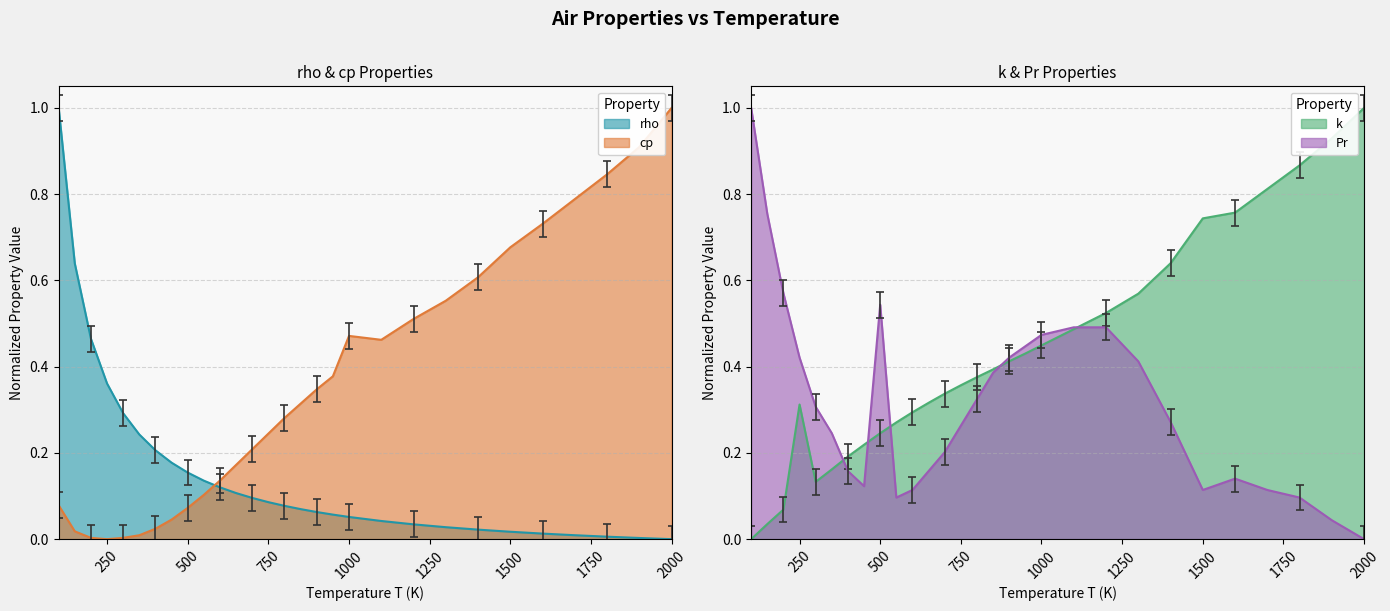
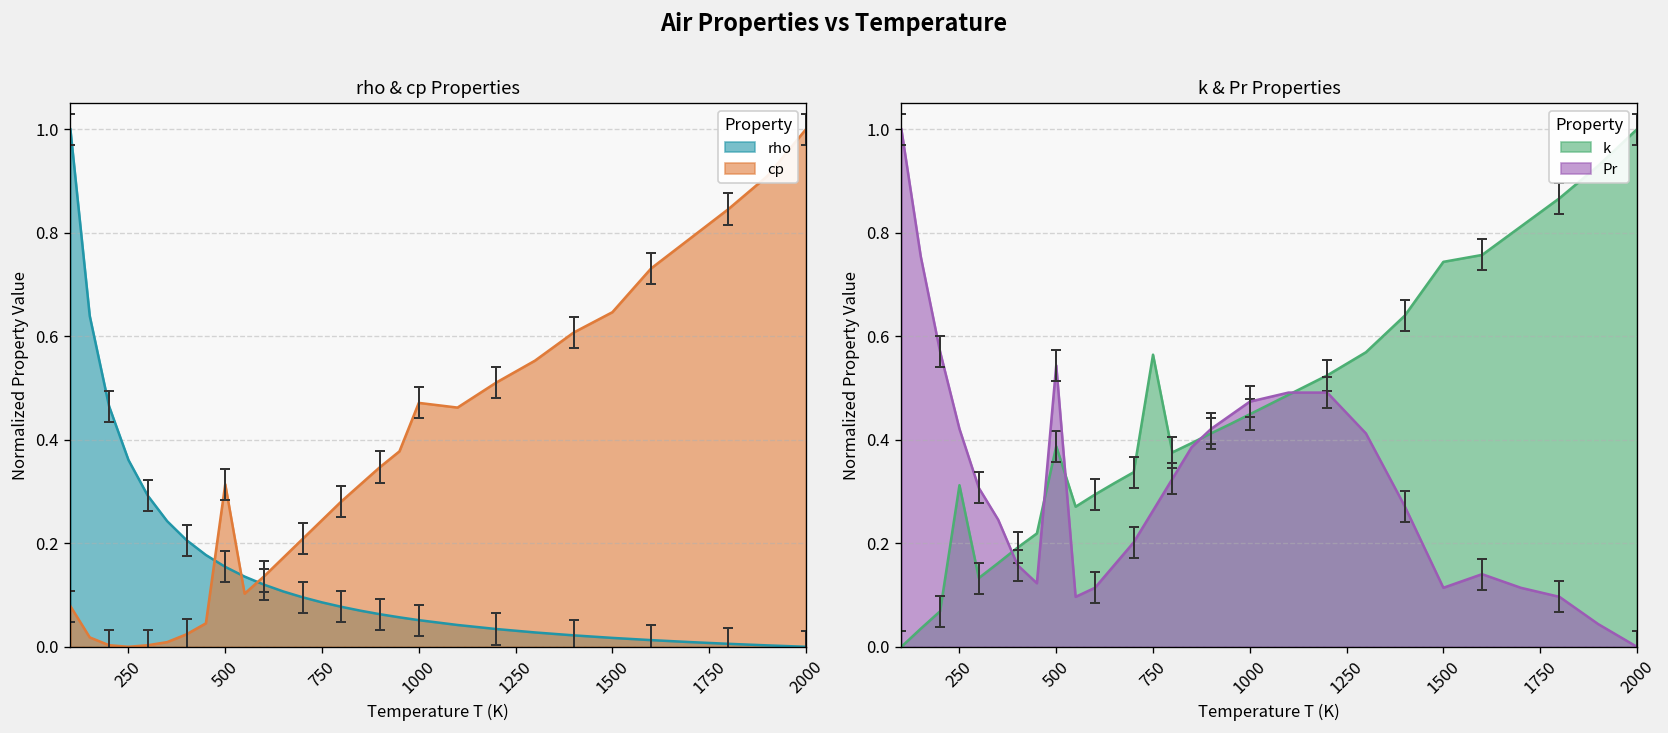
  {
    "rho & cp Properties": {
      "cp": {
        "250": 0.00,
-       "500": 0.07,
+       "500": 0.31,
        "750": 0.24,
        "1000": 0.47,
-       "1500": 0.68,
+       "1500": 0.65,
        "2000": 1.00
      }
    },
    "k & Pr Properties": {
      "k": {
        "250": 0.31,
-       "500": 0.25,
-       "750": 0.36,
+       "500": 0.39,
+       "750": 0.56,
        "1500": 0.74,
        "2000": 1.00
      },
      "Pr": {
        "250": 0.42,
        "500": 0.54,
        "750": 0.26,
        "1500": 0.11,
        "2000": 0.00
      }
    }
  }
